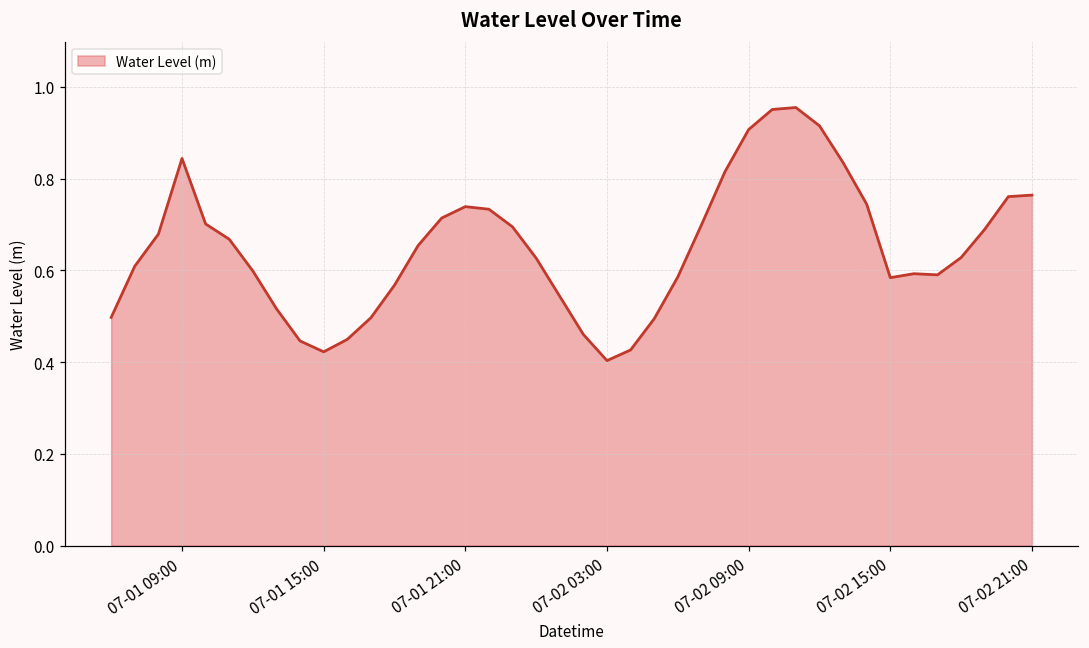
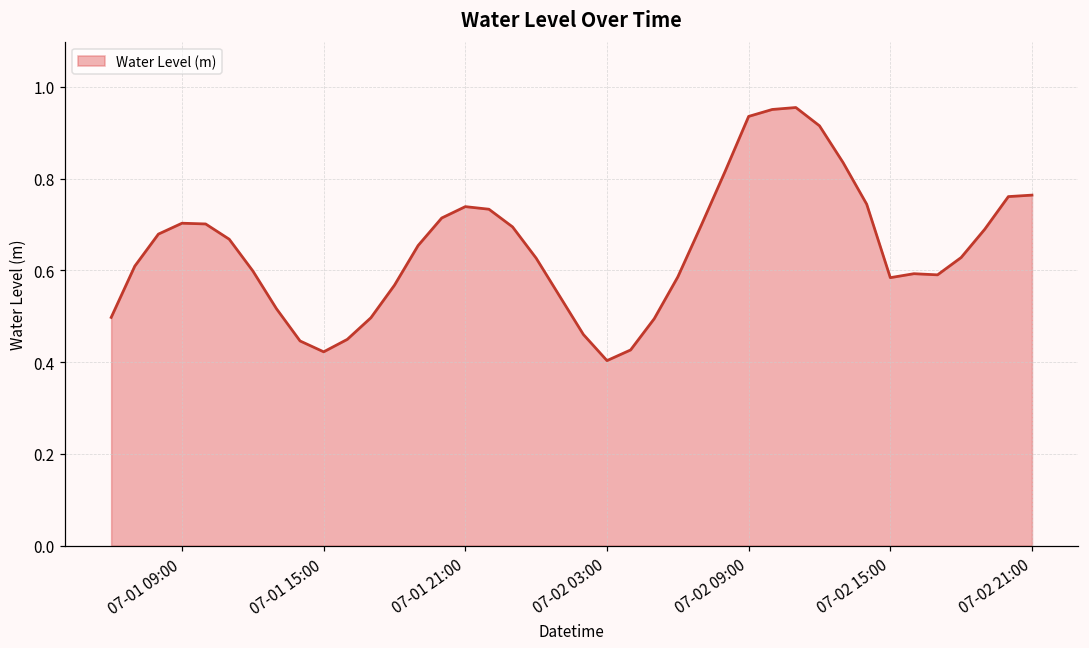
  {
-   "07-01 09:00": 0.84,
+   "07-01 09:00": 0.70,
    "07-01 15:00": 0.42,
    "07-01 21:00": 0.74,
    "07-02 03:00": 0.40,
-   "07-02 09:00": 0.91,
+   "07-02 09:00": 0.94,
    "07-02 15:00": 0.58,
    "07-02 21:00": 0.76
  }
